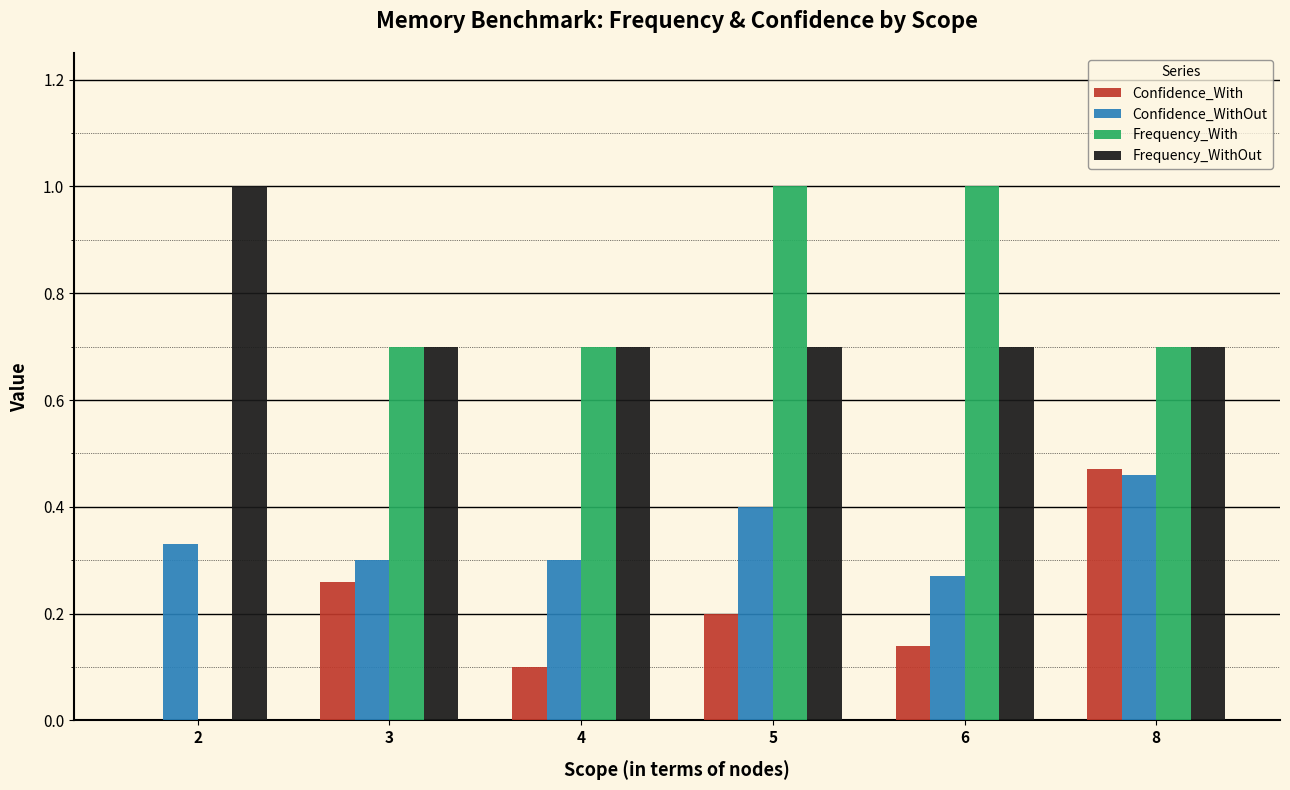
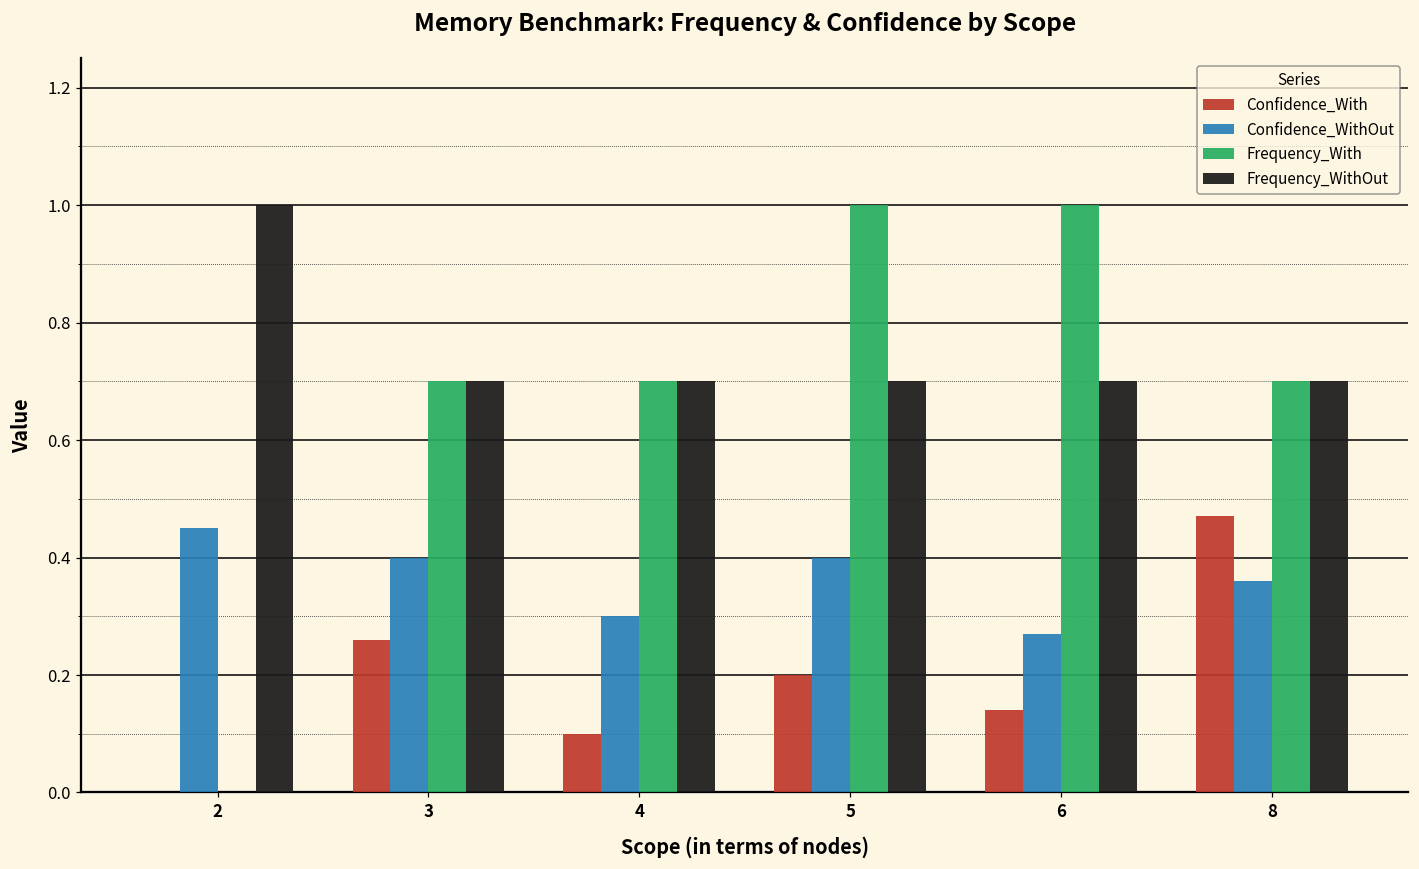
  {
    "Confidence_With": {
      "2": 0.00,
      "3": 0.26,
      "4": 0.10,
      "5": 0.20,
      "6": 0.14,
      "8": 0.47
    },
    "Confidence_WithOut": {
-     "2": 0.33,
-     "3": 0.3,
+     "2": 0.45,
+     "3": 0.4,
      "4": 0.30,
      "5": 0.40,
      "6": 0.27,
-     "8": 0.46
+     "8": 0.36
    },
    "Frequency_With": {
      "2": 0.00,
      "3": 0.70,
      "4": 0.70,
      "5": 1.00,
      "6": 1.00,
      "8": 0.70
    },
    "Frequency_WithOut": {
      "2": 1.00,
      "3": 0.70,
      "4": 0.70,
      "5": 0.70,
      "6": 0.70,
      "8": 0.70
    }
  }
